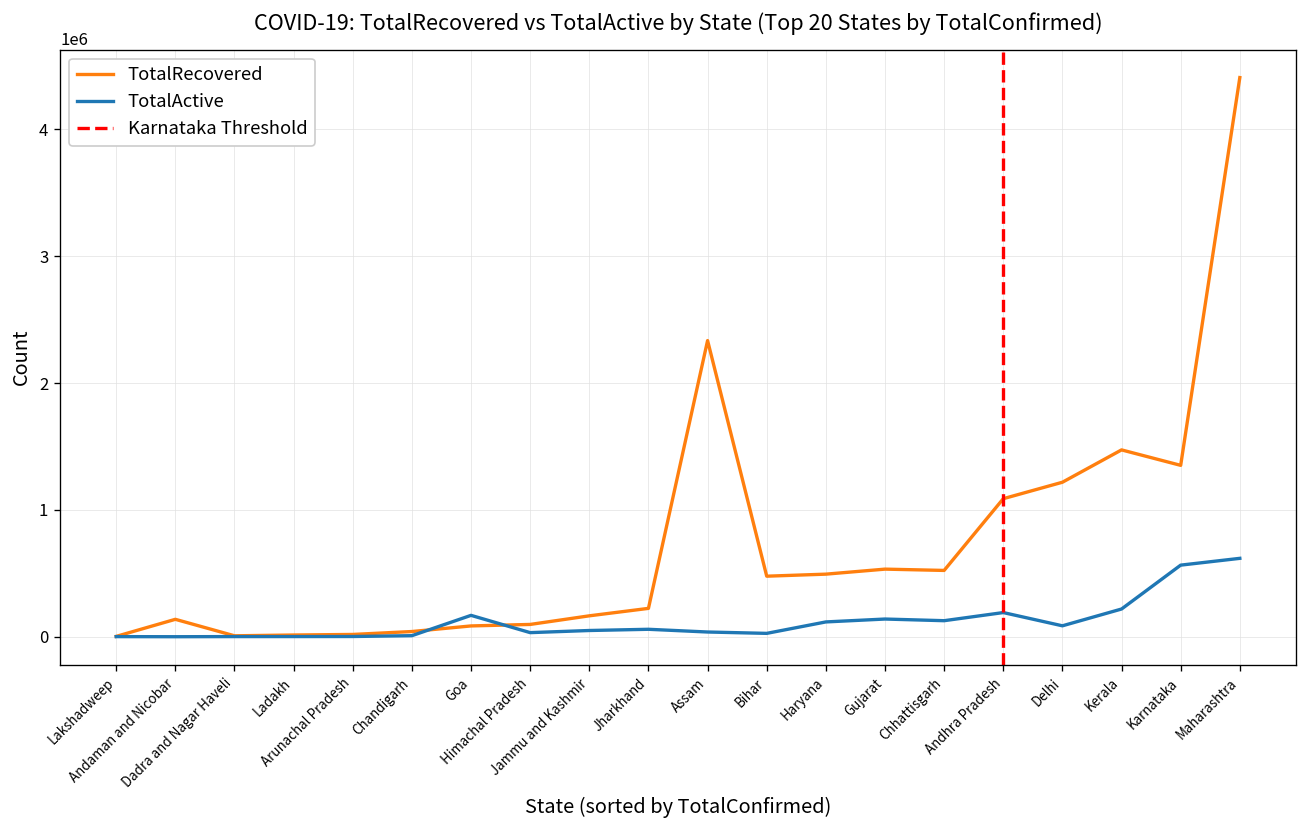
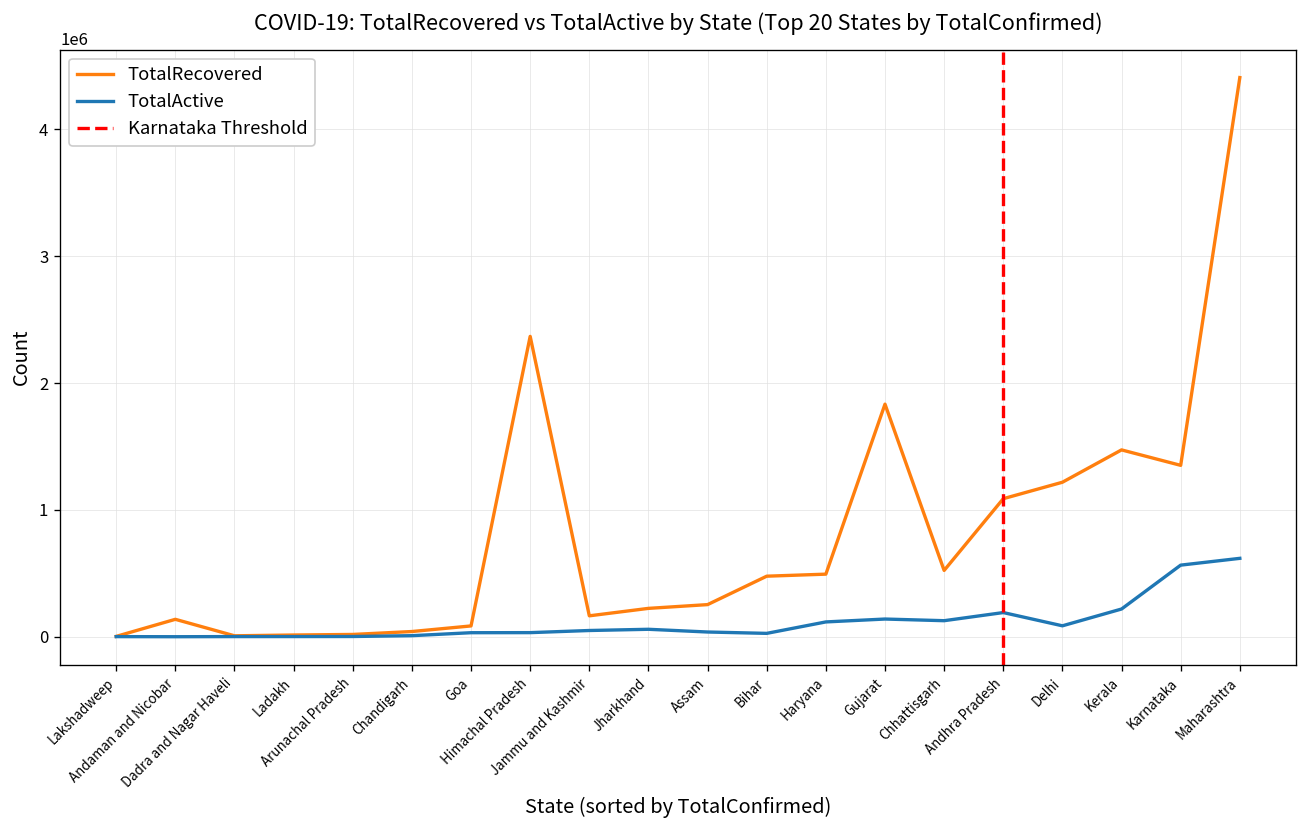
  {
    "TotalRecovered": {
      "Andaman and Nicobar": 140000,
      "Chandigarh": 40000,
      "Goa": 90000,
-     "Himachal Pradesh": 100000,
+     "Himachal Pradesh": 2370000,
      "Jammu and Kashmir": 160000,
      "Jharkhand": 220000,
-     "Assam": 2330000,
+     "Assam": 250000,
      "Bihar": 480000,
      "Haryana": 490000,
-     "Gujarat": 530000,
+     "Gujarat": 1830000,
      "Chhattisgarh": 520000,
      "Andhra Pradesh": 1090000,
      "Delhi": 1220000,
      "Kerala": 1470000,
      "Karnataka": 1350000,
      "Maharashtra": 4410000
    },
    "TotalActive": {
      "Andaman and Nicobar": 0,
      "Chandigarh": 10000,
-     "Goa": 170000,
+     "Goa": 30000,
      "Himachal Pradesh": 30000,
      "Jammu and Kashmir": 50000,
      "Jharkhand": 60000,
      "Assam": 40000,
      "Bihar": 30000,
      "Haryana": 120000,
      "Gujarat": 140000,
      "Chhattisgarh": 130000,
      "Andhra Pradesh": 190000,
      "Delhi": 90000,
      "Kerala": 220000,
      "Karnataka": 560000,
      "Maharashtra": 620000
    }
  }
